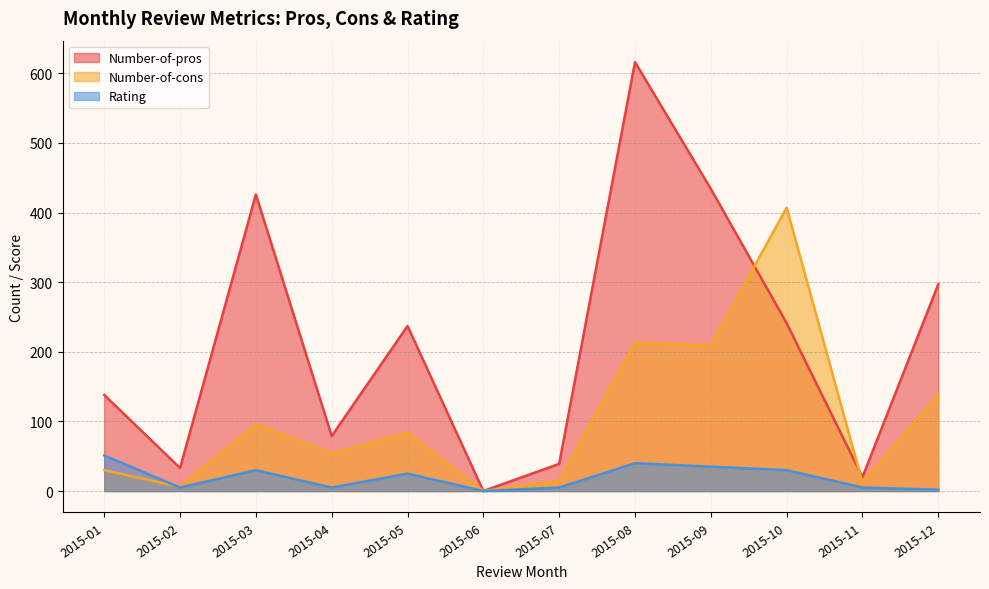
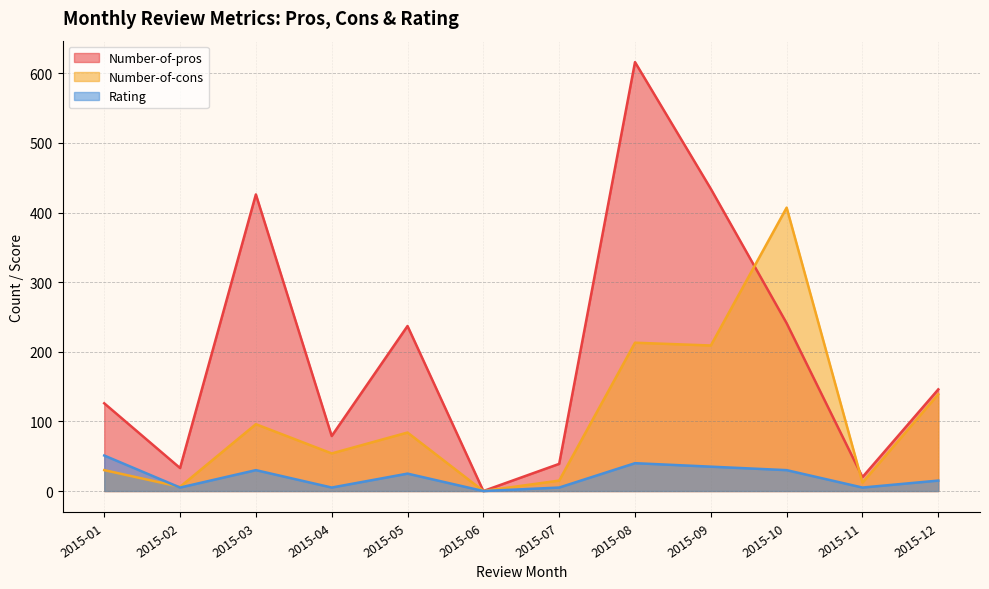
  {
    "Number-of-pros": {
-     "2015-01": 140,
+     "2015-01": 130,
      "2015-02": 30,
      "2015-03": 430,
      "2015-04": 80,
      "2015-05": 240,
      "2015-07": 40,
      "2015-08": 620,
      "2015-09": 430,
      "2015-10": 240,
      "2015-11": 20,
-     "2015-12": 300
+     "2015-12": 150
    },
    "Number-of-cons": {
      "2015-01": 30,
      "2015-03": 100,
      "2015-04": 50,
      "2015-05": 80,
      "2015-07": 20,
      "2015-08": 210,
      "2015-09": 210,
      "2015-10": 410,
      "2015-11": 10,
      "2015-12": 140
    },
    "Rating": {
      "2015-01": 50,
      "2015-03": 30,
      "2015-04": 10,
      "2015-05": 30,
      "2015-07": 10,
      "2015-08": 40,
      "2015-09": 40,
      "2015-10": 30,
      "2015-11": 10,
-     "2015-12": 0
+     "2015-12": 20
    }
  }
